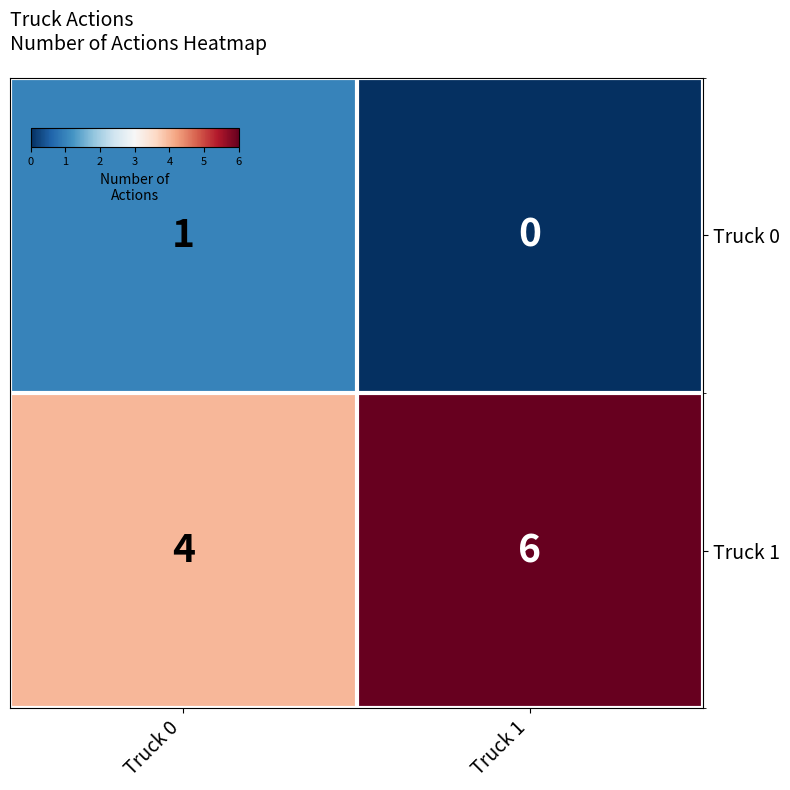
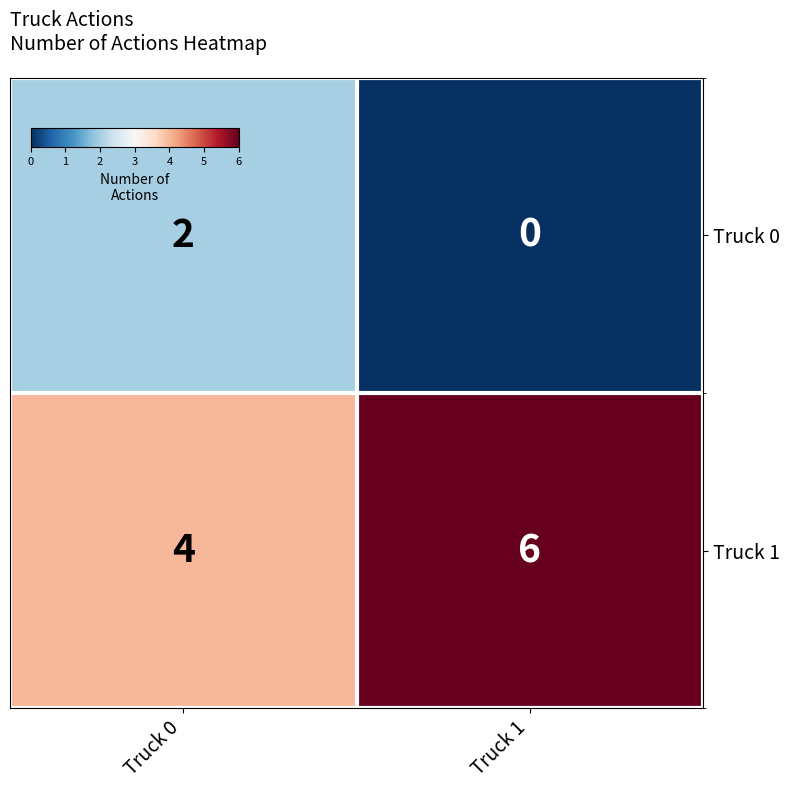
  {
    "Truck 0": {
-     "Truck 0": 1,
+     "Truck 0": 2,
      "Truck 1": 0
    },
    "Truck 1": {
      "Truck 0": 4,
      "Truck 1": 6
    }
  }
